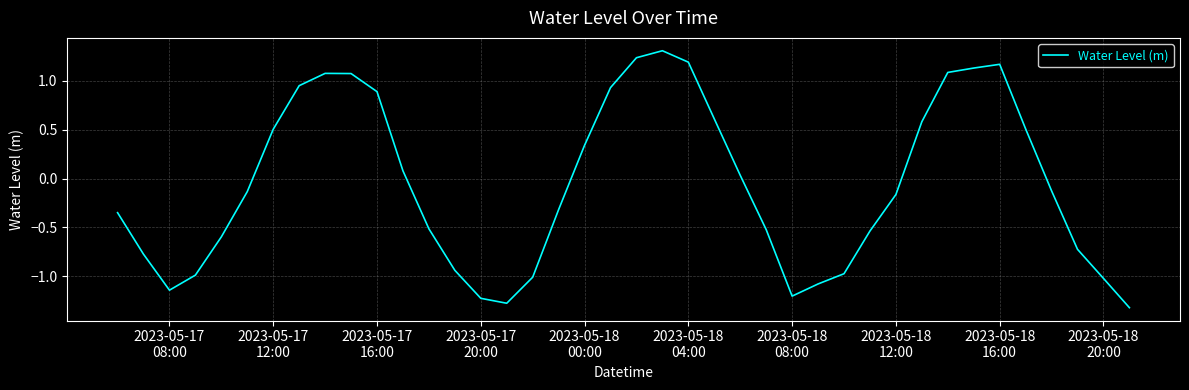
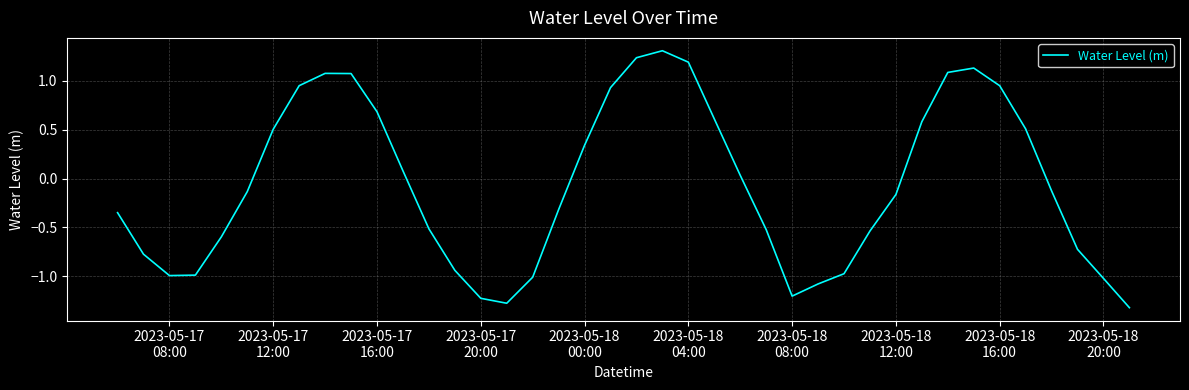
  {
-   "2023-05-17 08:00": -1.1,
+   "2023-05-17 08:00": -1.0,
    "2023-05-17 12:00": 0.5,
-   "2023-05-17 16:00": 0.9,
+   "2023-05-17 16:00": 0.7,
    "2023-05-17 20:00": -1.2,
    "2023-05-18 00:00": 0.3,
    "2023-05-18 04:00": 1.2,
    "2023-05-18 08:00": -1.2,
    "2023-05-18 12:00": -0.2,
-   "2023-05-18 16:00": 1.2,
+   "2023-05-18 16:00": 1.0,
    "2023-05-18 20:00": -1.0
  }
